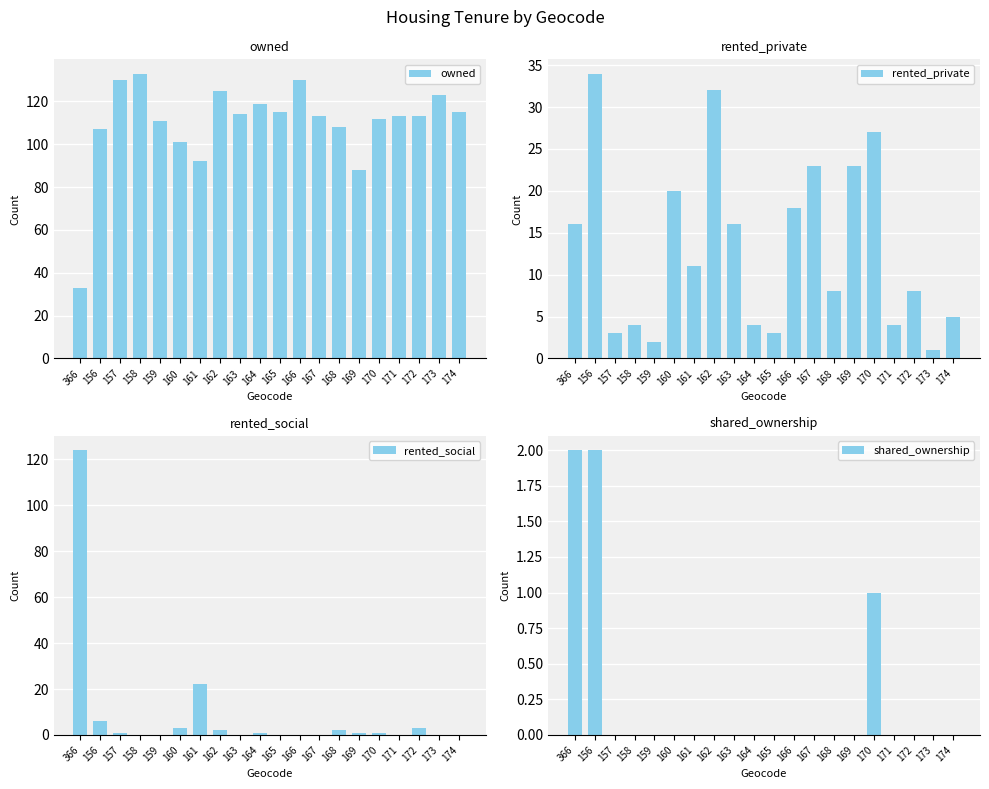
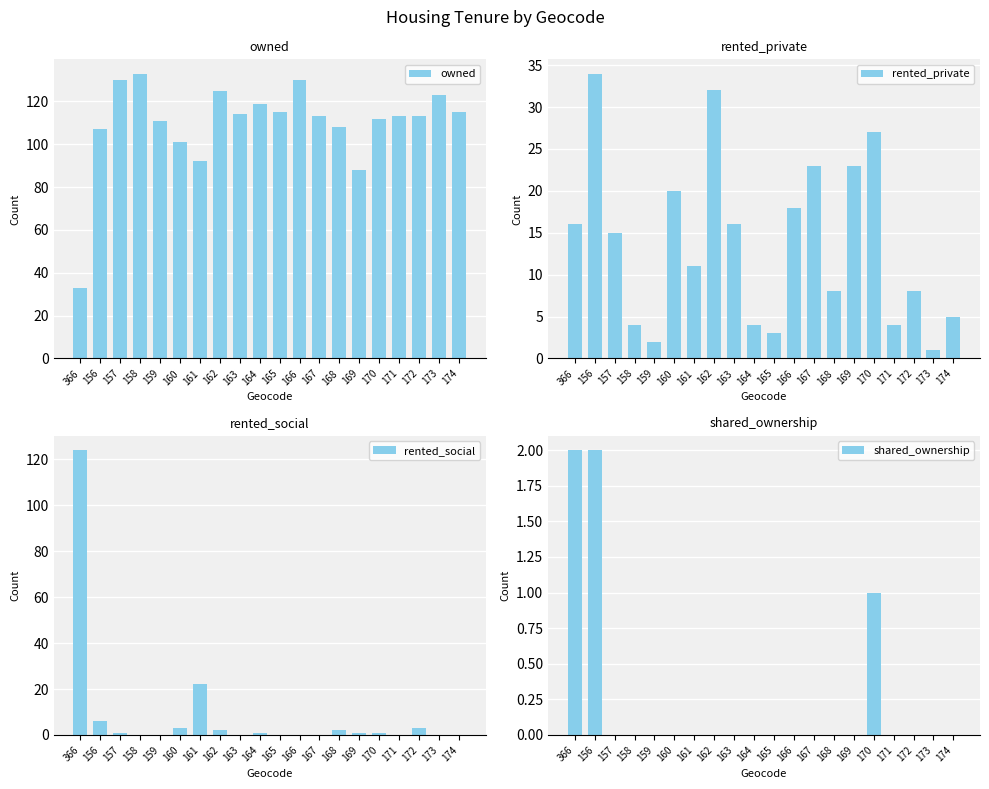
  {
    "owned": {
      "366": 33,
      "156": 107,
      "157": 130,
      "158": 133,
      "159": 111,
      "160": 101,
      "161": 92,
      "162": 125,
      "163": 114,
      "164": 119,
      "165": 115,
      "166": 130,
      "167": 113,
      "168": 108,
      "169": 88,
      "170": 112,
      "171": 113,
      "172": 113,
      "173": 123,
      "174": 115
    },
    "rented_private": {
      "366": 16,
      "156": 34,
-     "157": 3,
+     "157": 15,
      "158": 4,
      "159": 2,
      "160": 20,
      "161": 11,
      "162": 32,
      "163": 16,
      "164": 4,
      "165": 3,
      "166": 18,
      "167": 23,
      "168": 8,
      "169": 23,
      "170": 27,
      "171": 4,
      "172": 8,
      "173": 1,
      "174": 5
    },
    "rented_social": {
      "366": 124,
      "156": 6,
      "158": 0,
      "159": 0,
      "160": 3,
      "161": 22,
      "162": 2,
      "163": 0,
      "165": 0,
      "166": 0,
      "167": 0,
      "168": 2,
      "171": 0,
      "172": 3,
      "173": 0,
      "174": 0
    },
    "shared_ownership": {
      "366": 2.00,
      "156": 2.00,
      "157": 0.00,
      "158": 0.00,
      "159": 0.00,
      "160": 0.00,
      "161": 0.00,
      "162": 0.00,
      "163": 0.00,
      "164": 0.00,
      "165": 0.00,
      "166": 0.00,
      "167": 0.00,
      "168": 0.00,
      "169": 0.00,
      "170": 1.00,
      "171": 0.00,
      "172": 0.00,
      "173": 0.00,
      "174": 0.00
    }
  }
